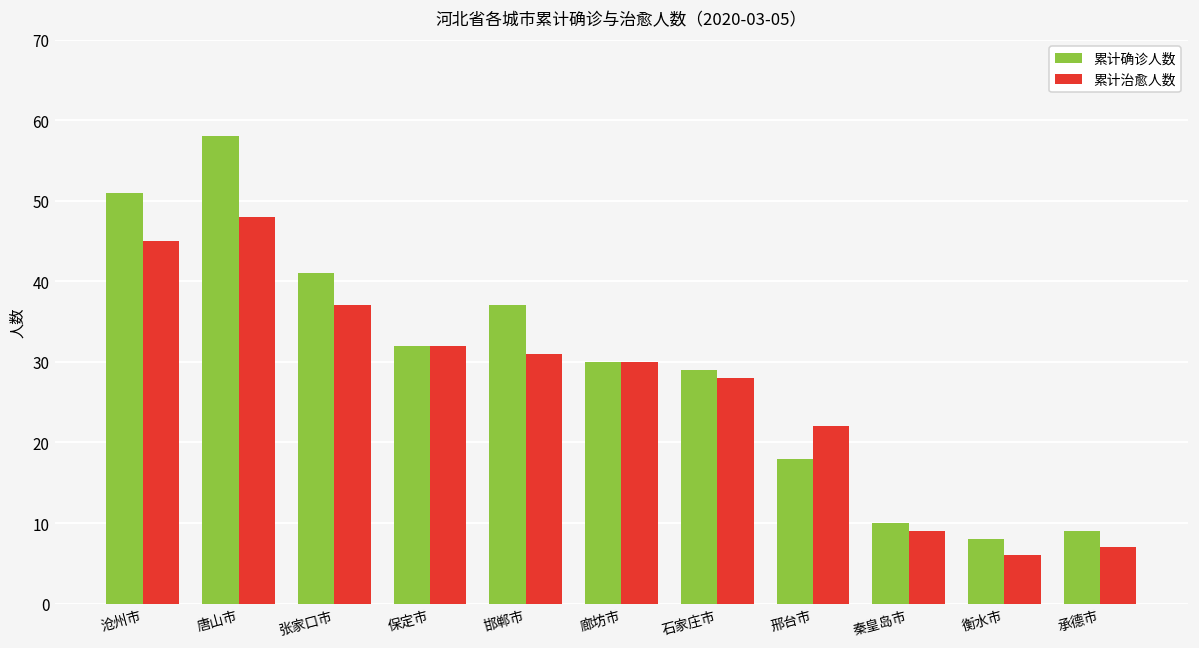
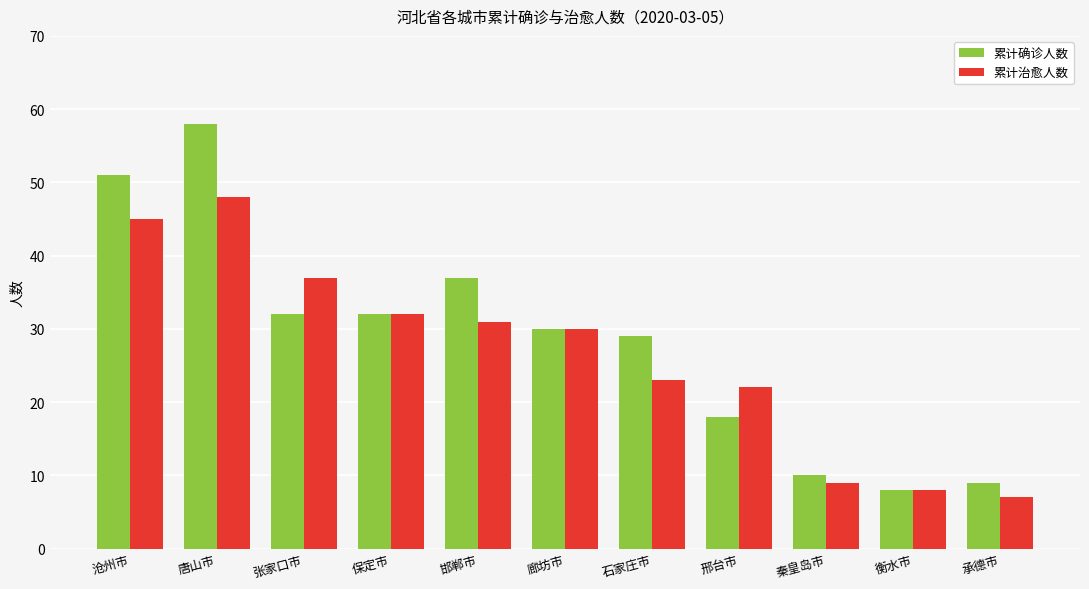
  {
    "累计确诊人数": {
      "沧州市": 51,
      "唐山市": 58,
-     "张家口市": 41,
+     "张家口市": 32,
      "保定市": 32,
      "邯郸市": 37,
      "廊坊市": 30,
      "石家庄市": 29,
      "邢台市": 18,
      "秦皇岛市": 10,
      "衡水市": 8,
      "承德市": 9
    },
    "累计治愈人数": {
      "沧州市": 45,
      "唐山市": 48,
      "张家口市": 37,
      "保定市": 32,
      "邯郸市": 31,
      "廊坊市": 30,
-     "石家庄市": 28,
+     "石家庄市": 23,
      "邢台市": 22,
      "秦皇岛市": 9,
-     "衡水市": 6,
+     "衡水市": 8,
      "承德市": 7
    }
  }
